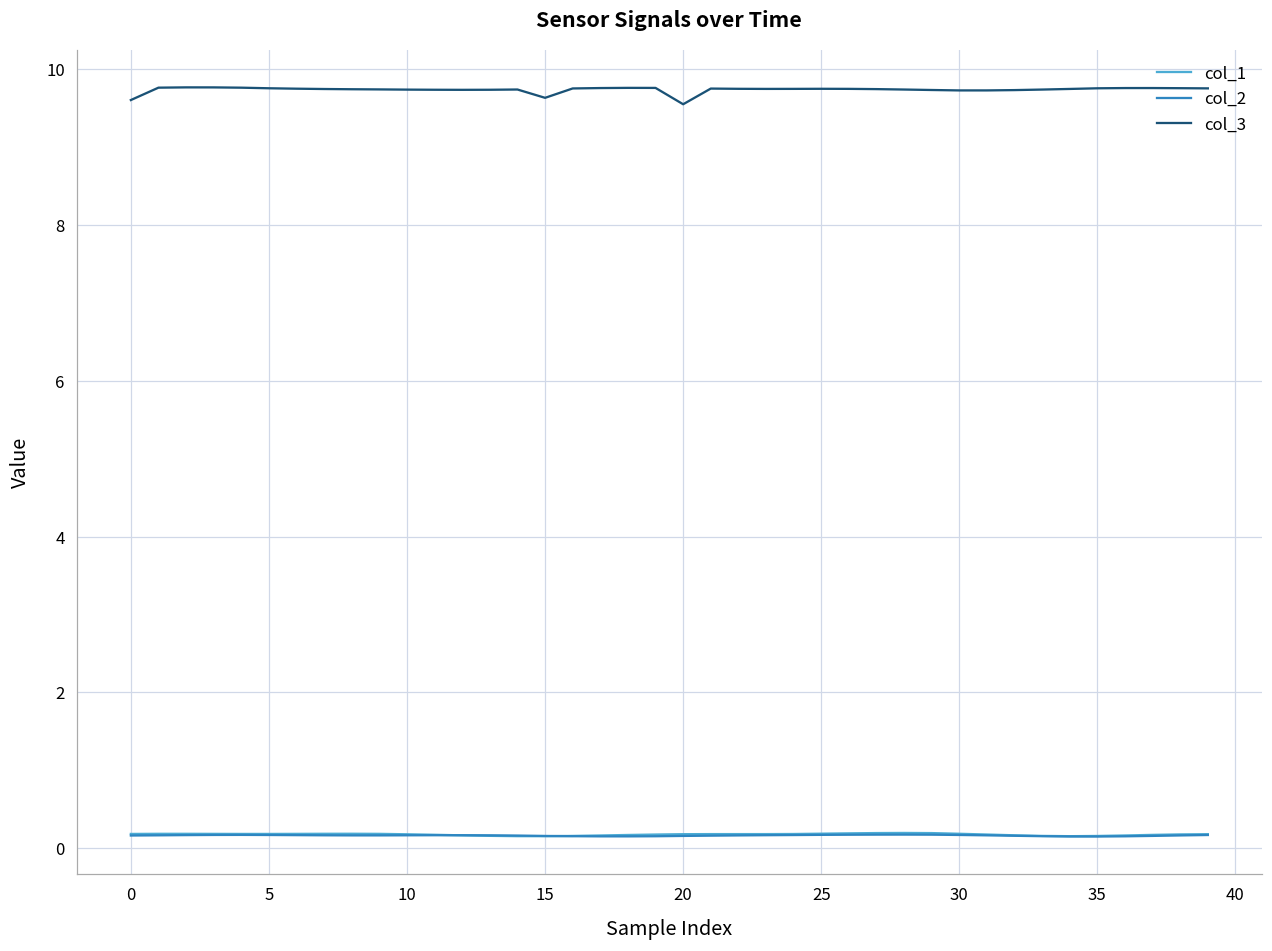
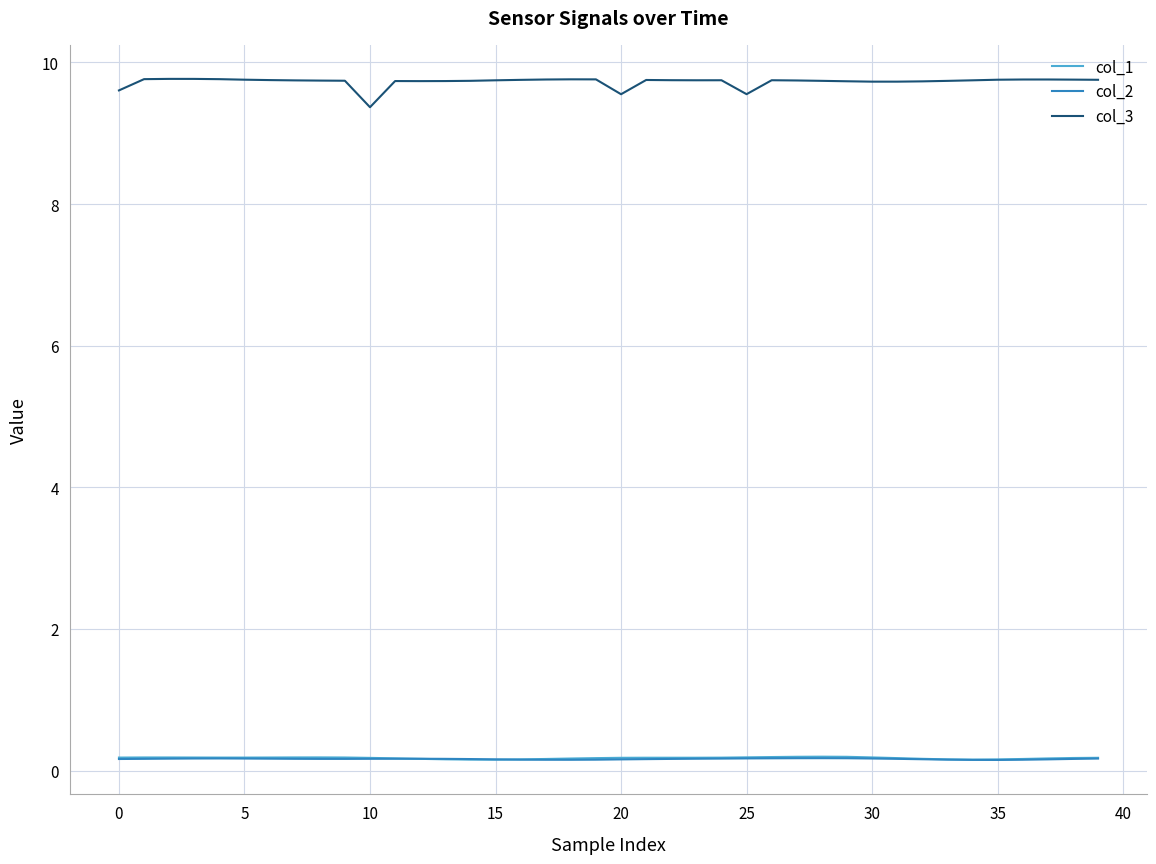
  {
    "col_3": {
      "0": 9.6,
      "5": 9.8,
-     "10": 9.7,
-     "15": 9.6,
+     "10": 9.4,
+     "15": 9.7,
      "20": 9.6,
-     "25": 9.7,
+     "25": 9.6,
      "30": 9.7,
      "35": 9.8
    }
  }
